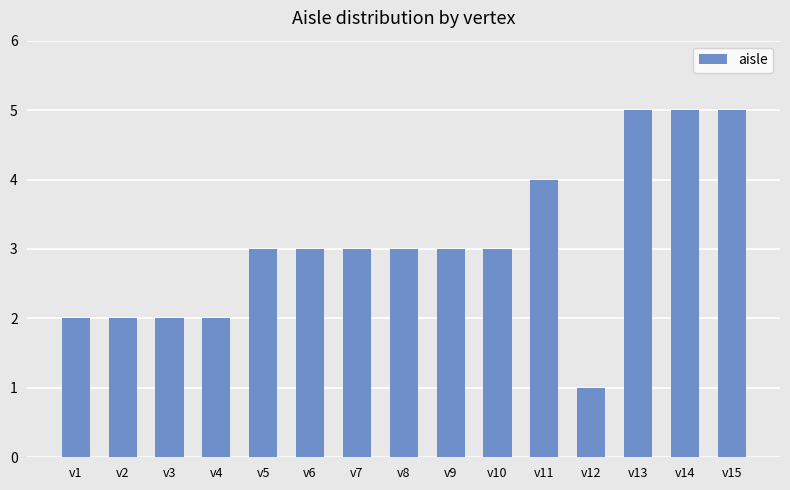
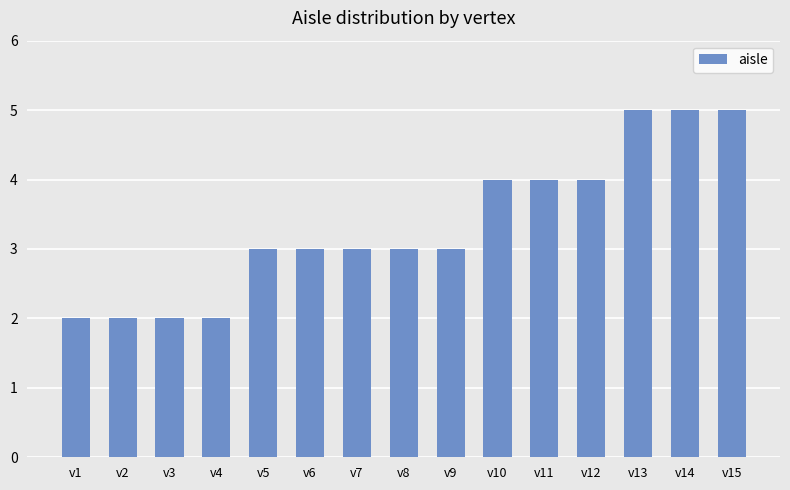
  {
    "v1": 2,
    "v2": 2,
    "v3": 2,
    "v4": 2,
    "v5": 3,
    "v6": 3,
    "v7": 3,
    "v8": 3,
    "v9": 3,
-   "v10": 3,
+   "v10": 4,
    "v11": 4,
-   "v12": 1,
+   "v12": 4,
    "v13": 5,
    "v14": 5,
    "v15": 5
  }
